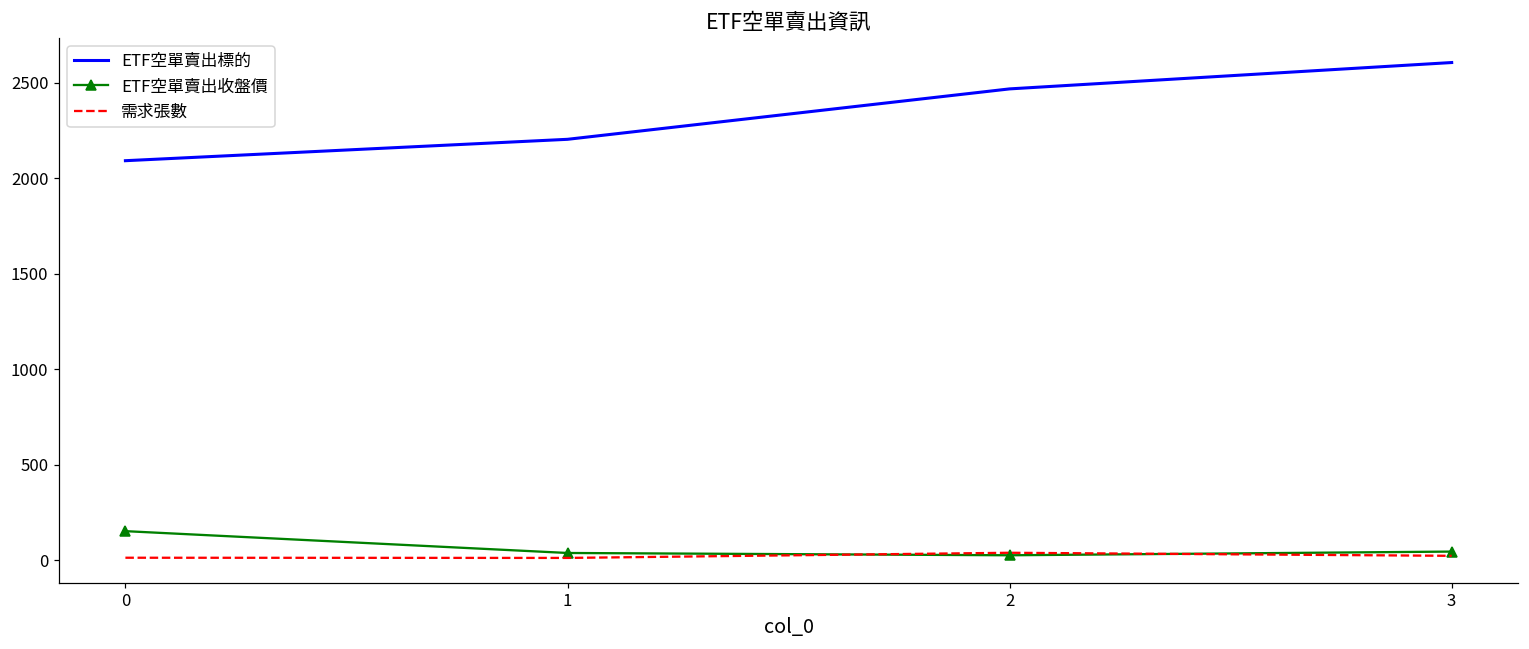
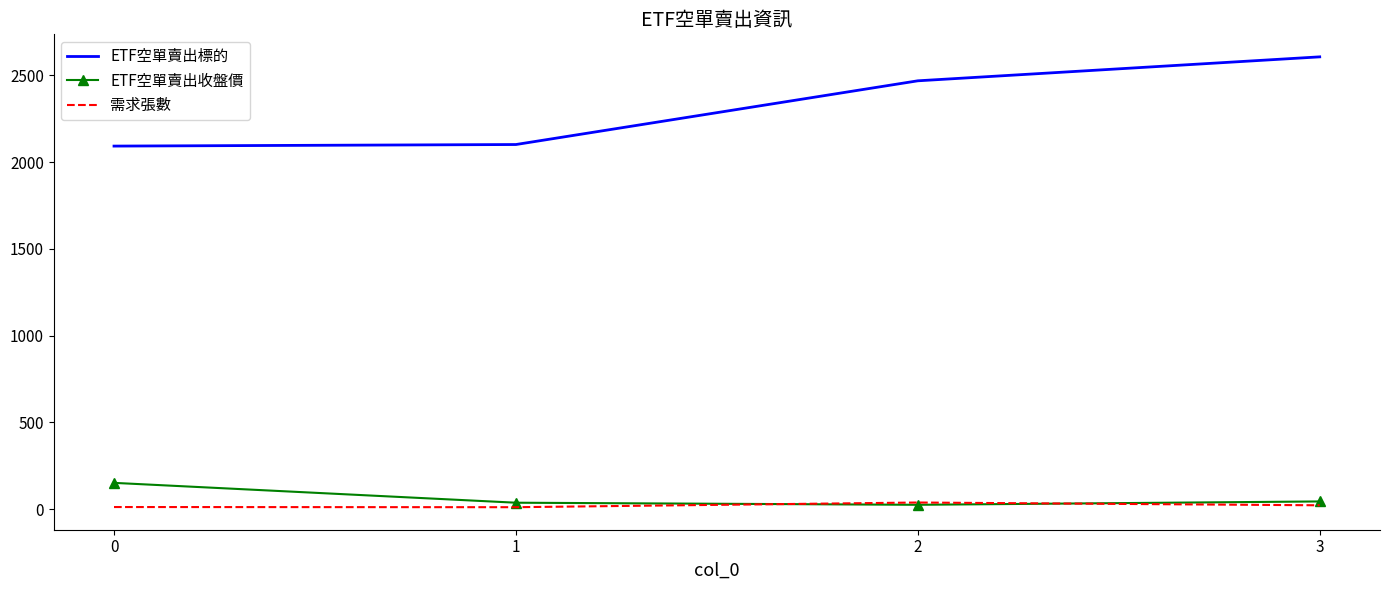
  {
    "ETF空單賣出標的": {
      "0": 2090,
-     "1": 2200,
+     "1": 2100,
      "2": 2470,
      "3": 2610
    },
    "ETF空單賣出收盤價": {
      "0": 150,
      "1": 40,
      "3": 50
    },
    "需求張數": {
      "0": 10,
      "1": 10,
      "3": 20
    }
  }
